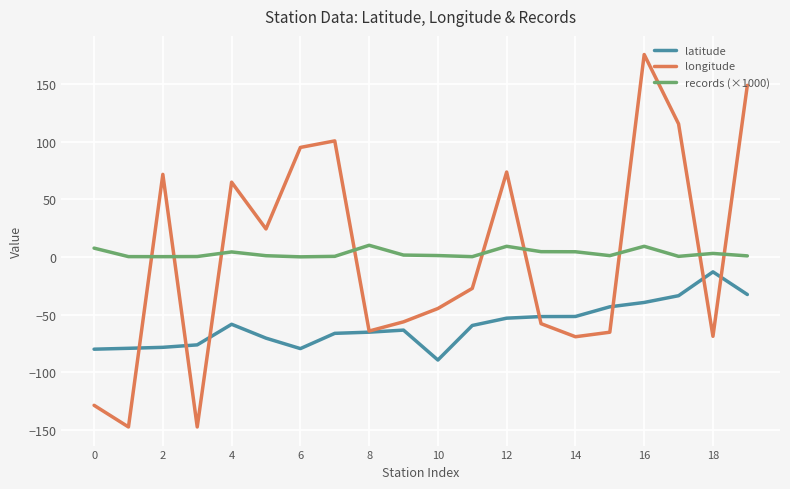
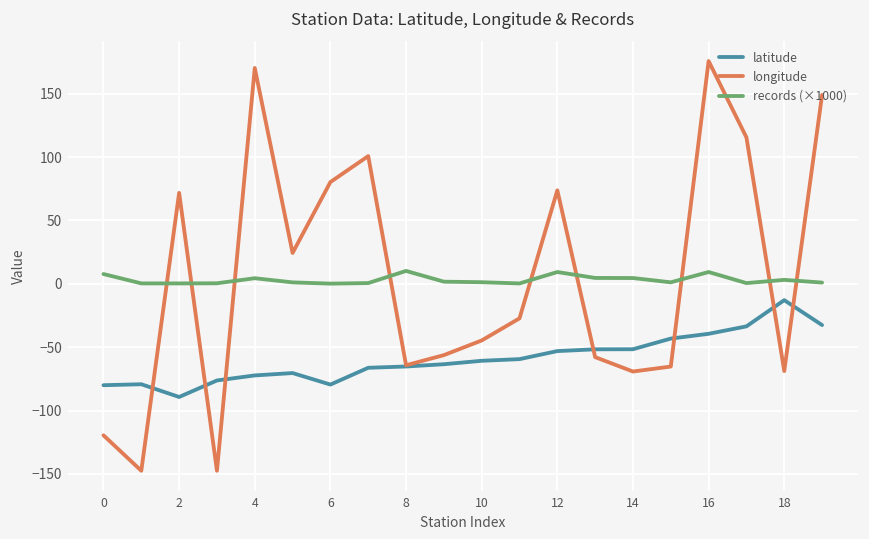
  {
    "latitude": {
      "0": -80,
-     "2": -78,
-     "4": -58,
+     "2": -89,
+     "4": -72,
      "6": -80,
-     "10": -89,
+     "10": -61,
      "12": -53,
      "14": -52,
      "16": -39,
      "18": -13
    },
    "longitude": {
-     "0": -129,
+     "0": -120,
      "2": 72,
-     "4": 65,
-     "6": 95,
+     "4": 170,
+     "6": 80,
      "10": -45,
      "12": 74,
      "14": -69,
      "16": 176,
      "18": -69
    },
    "records (×1000)": {
      "0": 8,
      "2": 0,
      "4": 4,
      "6": 0,
      "8": 10,
      "10": 1,
      "12": 9,
      "14": 5,
      "16": 9,
      "18": 3
    }
  }
